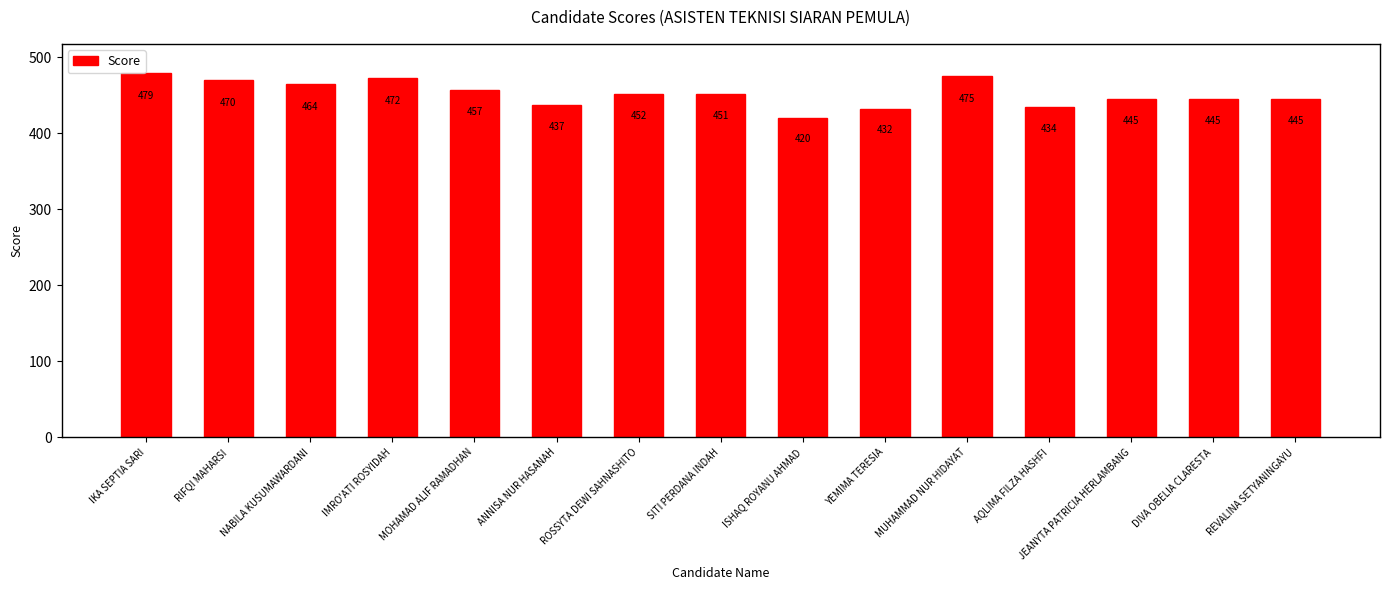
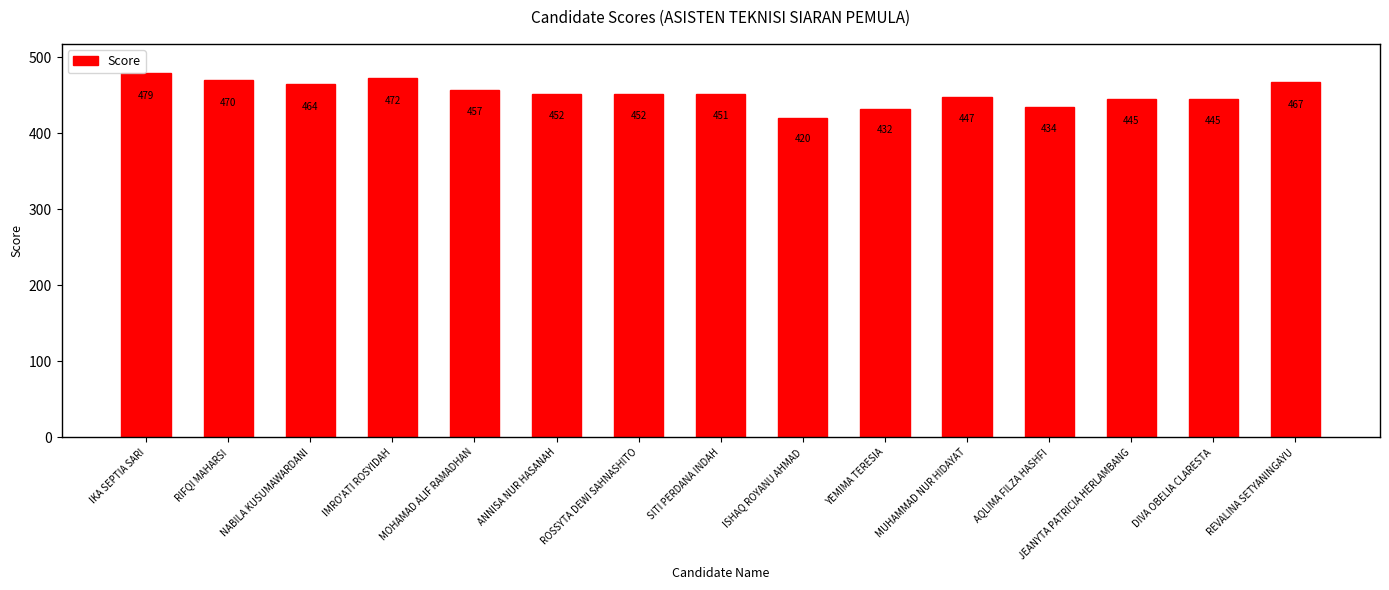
  {
    "IKA SEPTIA SARI": 479,
    "RIFQI MAHARSI": 470,
    "NABILA KUSUMAWARDANI": 464,
    "IMRO'ATI ROSYIDAH": 472,
    "MOHAMAD ALIF RAMADHAN": 457,
-   "ANNISA NUR HASANAH": 437,
+   "ANNISA NUR HASANAH": 452,
    "ROSSYTA DEWI SAHNASHITO": 452,
    "SITI PERDANA INDAH": 451,
    "ISHAQ ROYANU AHMAD": 420,
    "YEMIMA TERESIA": 432,
-   "MUHAMMAD NUR HIDAYAT": 475,
+   "MUHAMMAD NUR HIDAYAT": 447,
    "AQLIMA FILZA HASHFI": 434,
    "JEANYTA PATRICIA HERLAMBANG": 445,
    "DIVA OBELIA CLARESTA": 445,
-   "REVALINA SETYANINGAYU": 445
+   "REVALINA SETYANINGAYU": 467
  }
